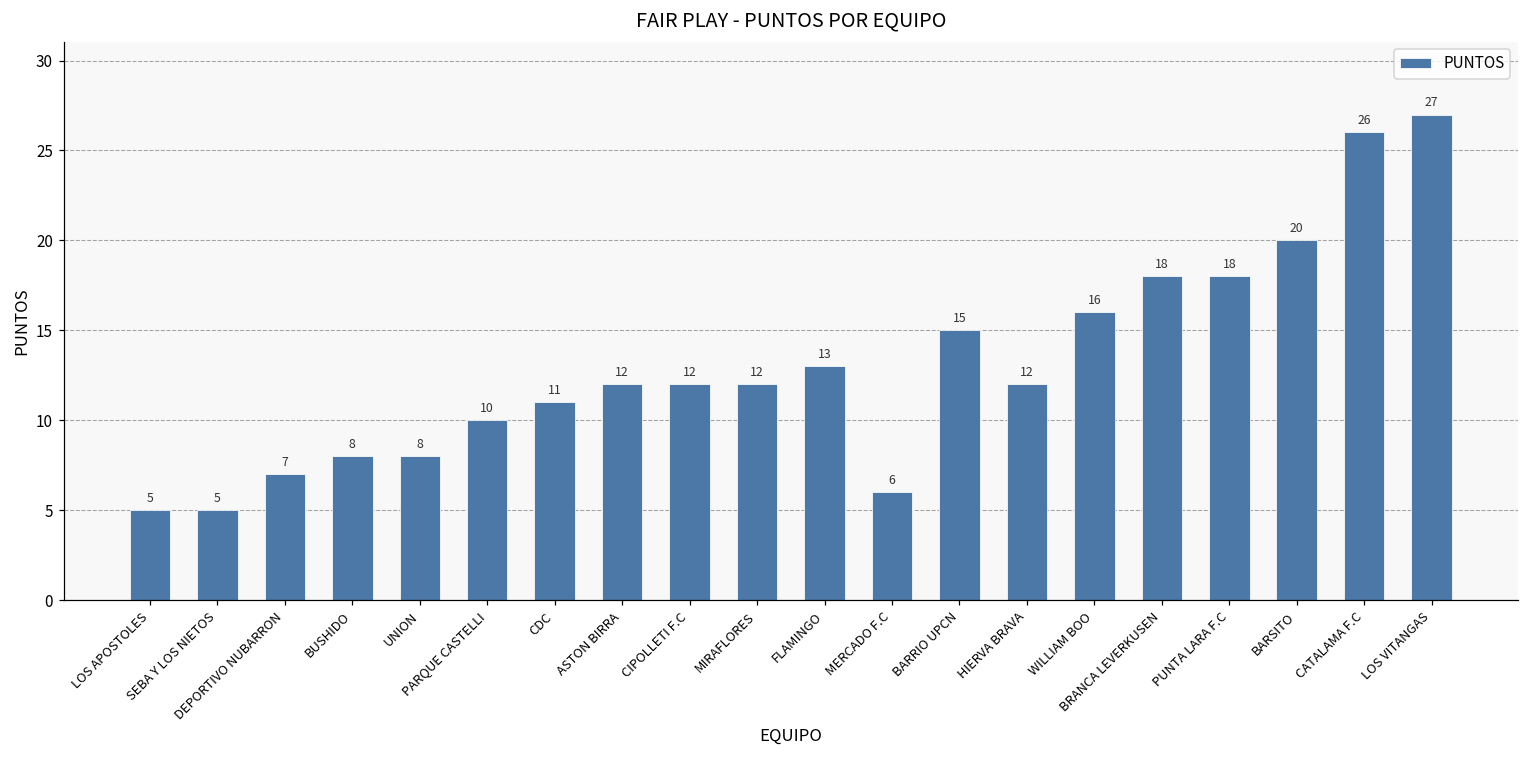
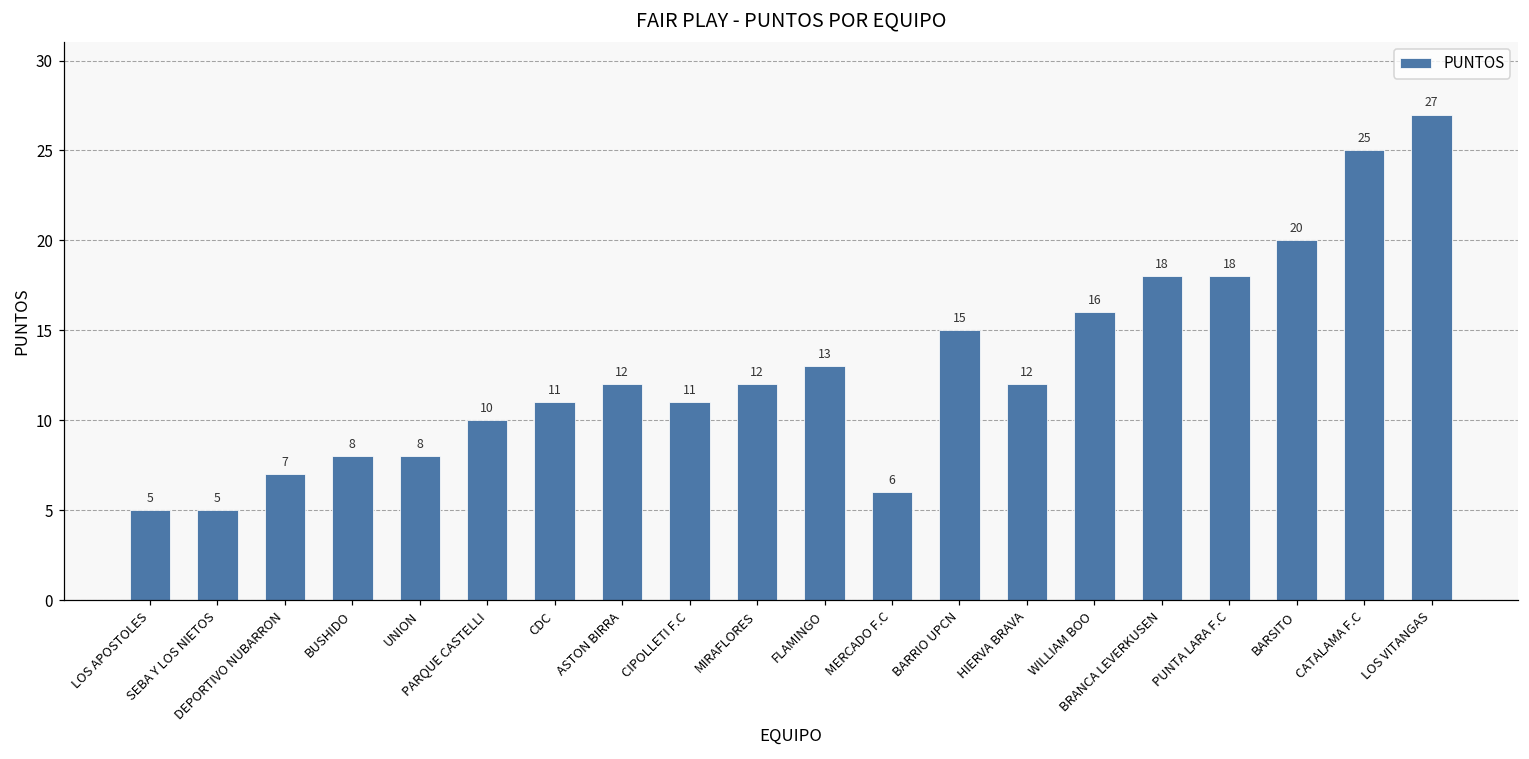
  {
    "LOS APOSTOLES": 5,
    "SEBA Y LOS NIETOS": 5,
    "DEPORTIVO NUBARRON": 7,
    "BUSHIDO": 8,
    "UNION": 8,
    "PARQUE CASTELLI": 10,
    "CDC": 11,
    "ASTON BIRRA": 12,
-   "CIPOLLETI F.C": 12,
+   "CIPOLLETI F.C": 11,
    "MIRAFLORES": 12,
    "FLAMINGO": 13,
    "MERCADO F.C": 6,
    "BARRIO UPCN": 15,
    "HIERVA BRAVA": 12,
    "WILLIAM BOO": 16,
    "BRANCA LEVERKUSEN": 18,
    "PUNTA LARA F.C": 18,
    "BARSITO": 20,
-   "CATALAMA F.C": 26,
+   "CATALAMA F.C": 25,
    "LOS VITANGAS": 27
  }
